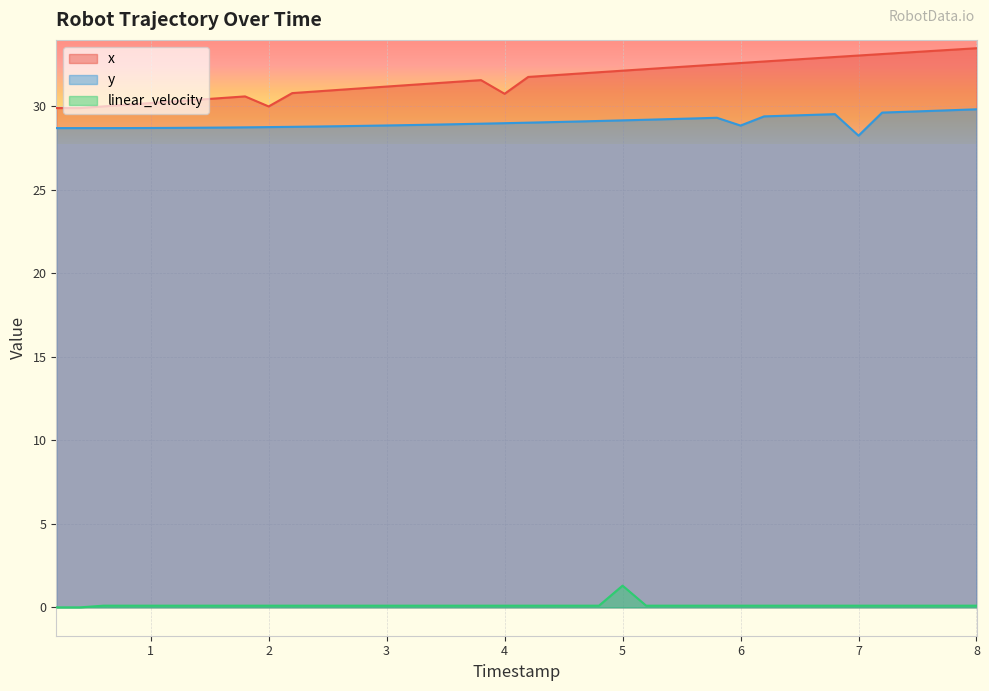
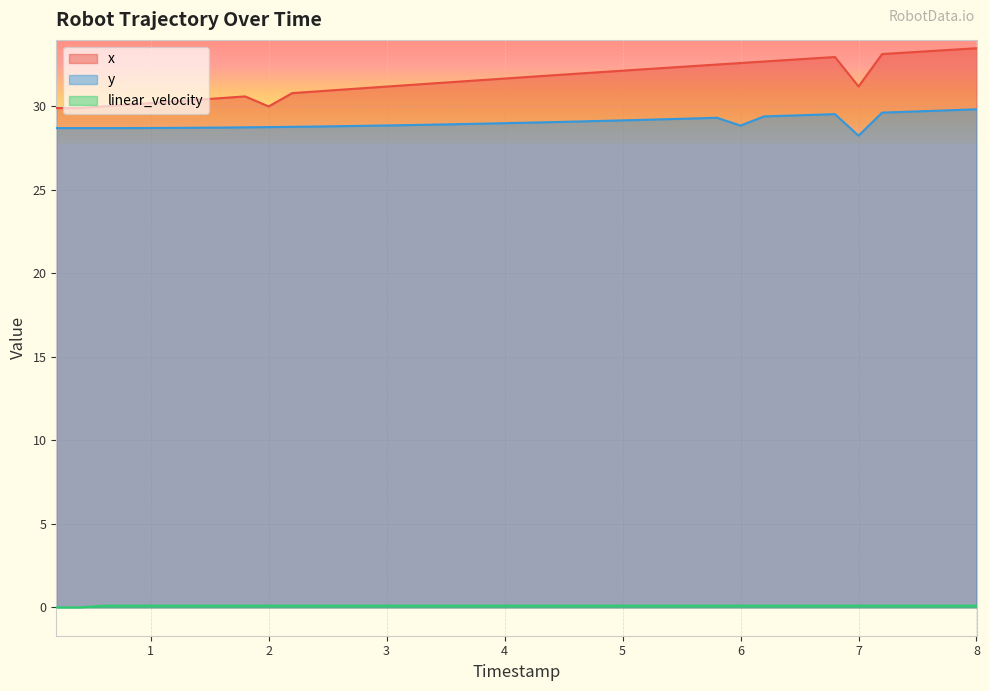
  {
    "x": {
      "2": 30.0,
      "3": 31.2,
-     "4": 30.8,
+     "4": 31.7,
      "5": 32.1,
      "6": 32.6,
-     "7": 33.0,
+     "7": 31.2,
      "8": 33.5
    },
    "y": {
      "1": 28.7,
      "2": 28.8,
      "3": 28.9,
      "4": 29.0,
      "5": 29.2,
      "6": 28.9,
      "7": 28.2,
      "8": 29.8
    },
    "linear_velocity": {
      "1": 0.1,
      "2": 0.1,
      "3": 0.1,
      "4": 0.1,
-     "5": 1.3,
+     "5": 0.1,
      "6": 0.1,
      "7": 0.1,
      "8": 0.1
    }
  }
